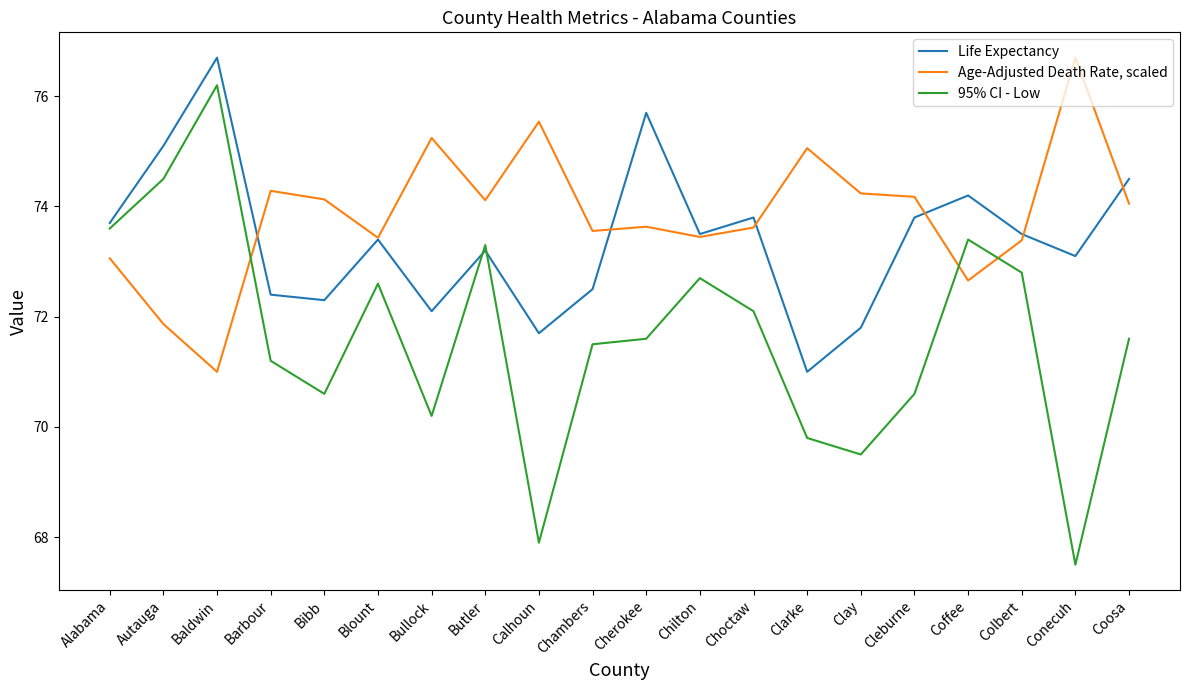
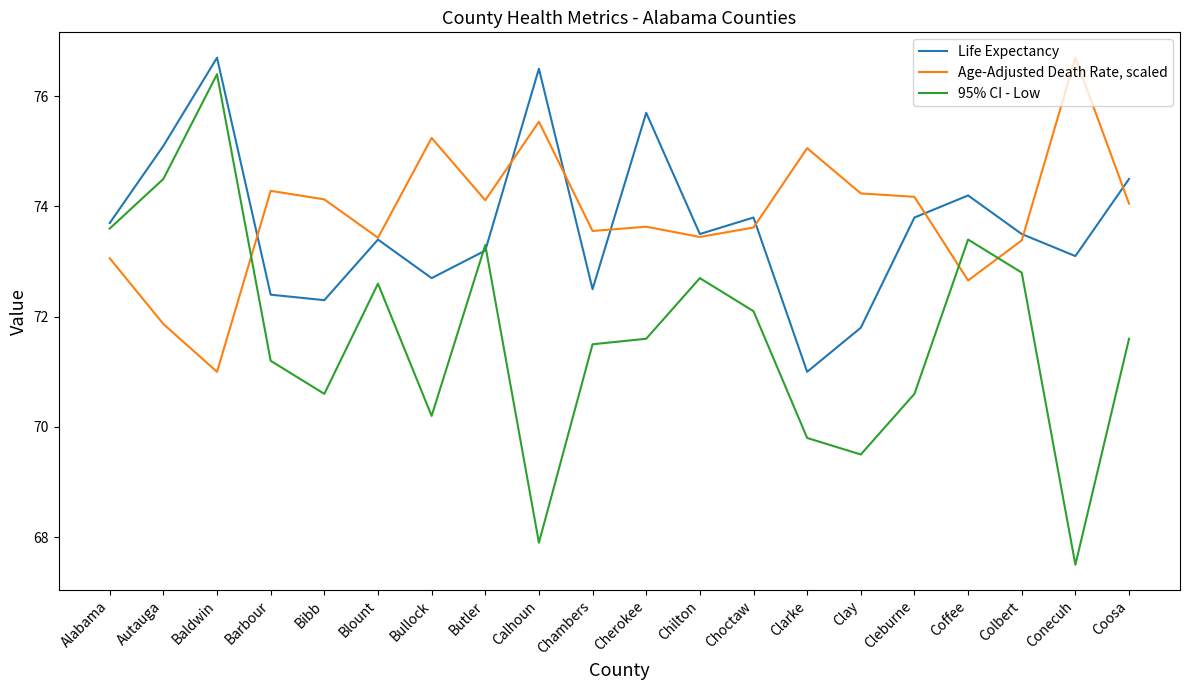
  {
    "Life Expectancy": {
      "Alabama": 73.7,
      "Autauga": 75.1,
      "Baldwin": 76.7,
      "Barbour": 72.4,
      "Bibb": 72.3,
-     "Bullock": 72.1,
+     "Bullock": 72.7,
      "Butler": 73.2,
-     "Calhoun": 71.7,
+     "Calhoun": 76.5,
      "Chambers": 72.5,
      "Cherokee": 75.7,
      "Chilton": 73.5,
      "Choctaw": 73.8,
      "Clarke": 71.0,
      "Clay": 71.8,
      "Cleburne": 73.8,
      "Coffee": 74.2,
      "Colbert": 73.5,
      "Conecuh": 73.1,
      "Coosa": 74.5
    },
    "Age-Adjusted Death Rate, scaled": {
      "Alabama": 73.1,
      "Autauga": 71.9,
      "Baldwin": 71.0,
      "Barbour": 74.3,
      "Bibb": 74.1,
      "Bullock": 75.2,
      "Butler": 74.1,
      "Calhoun": 75.5,
      "Chambers": 73.6,
      "Cherokee": 73.6,
      "Chilton": 73.4,
      "Choctaw": 73.6,
      "Clarke": 75.1,
      "Clay": 74.2,
      "Cleburne": 74.2,
      "Coffee": 72.7,
      "Colbert": 73.4,
      "Coosa": 74.1
    },
    "95% CI - Low": {
      "Alabama": 73.6,
      "Autauga": 74.5,
-     "Baldwin": 76.2,
+     "Baldwin": 76.4,
      "Barbour": 71.2,
      "Bibb": 70.6,
      "Blount": 72.6,
      "Bullock": 70.2,
      "Butler": 73.3,
      "Calhoun": 67.9,
      "Chambers": 71.5,
      "Cherokee": 71.6,
      "Chilton": 72.7,
      "Choctaw": 72.1,
      "Clarke": 69.8,
      "Clay": 69.5,
      "Cleburne": 70.6,
      "Coffee": 73.4,
      "Colbert": 72.8,
      "Conecuh": 67.5,
      "Coosa": 71.6
    }
  }
